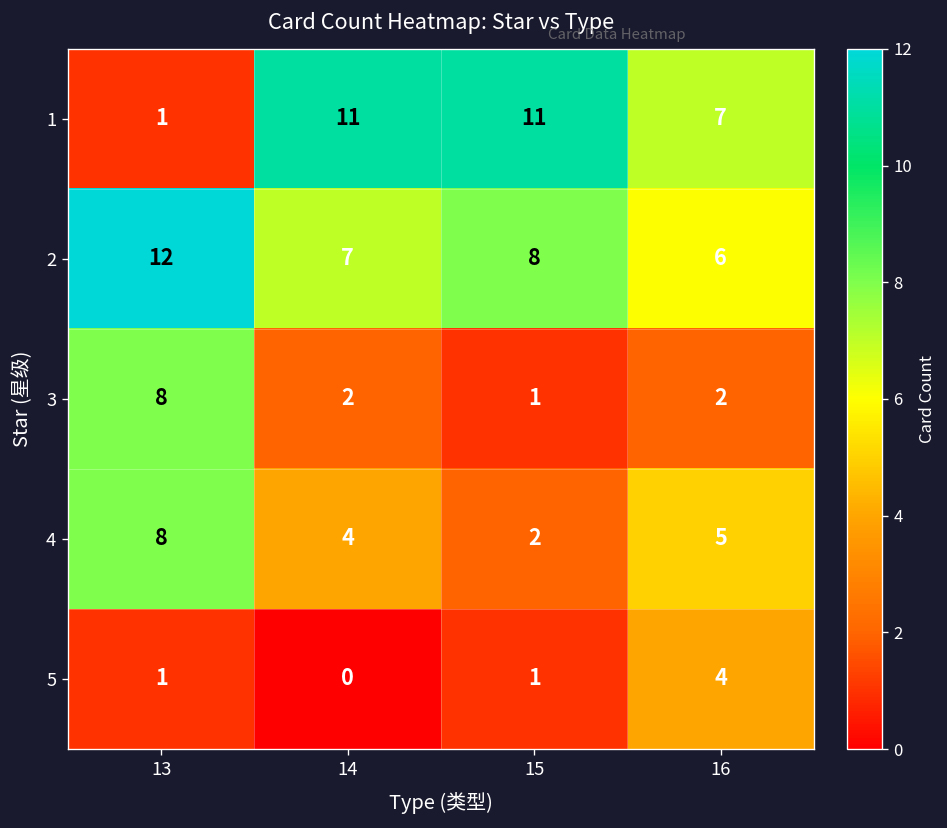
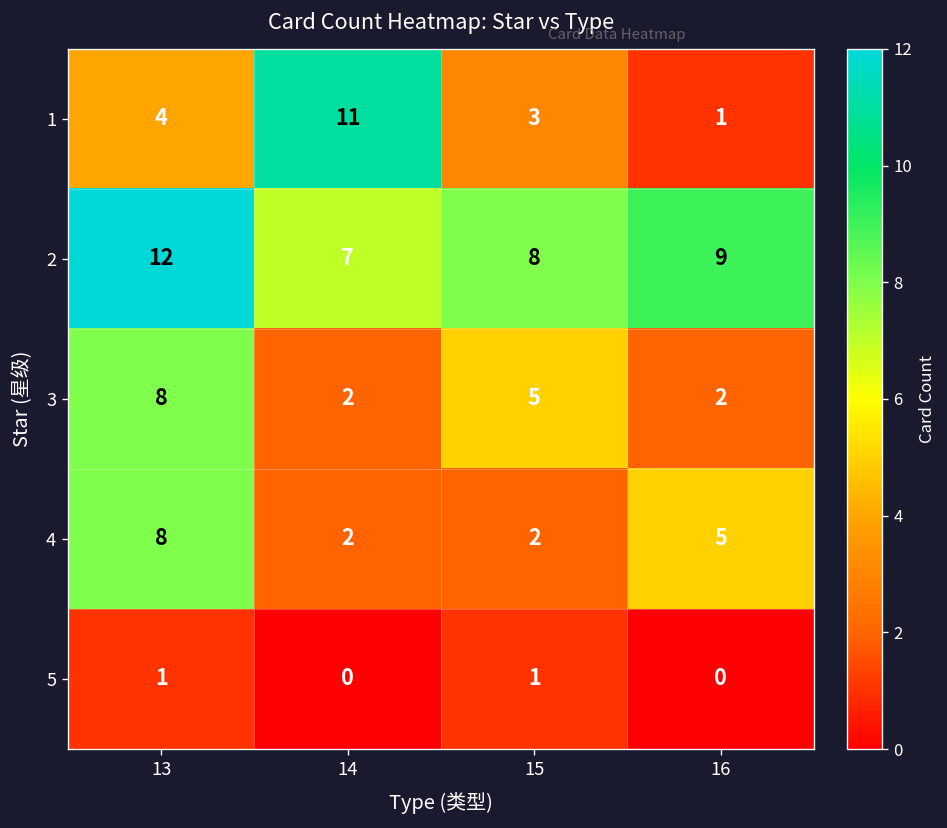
  {
    "1": {
-     "13": 1,
+     "13": 4,
      "14": 11,
-     "15": 11,
-     "16": 7
+     "15": 3,
+     "16": 1
    },
    "2": {
      "13": 12,
      "14": 7,
      "15": 8,
-     "16": 6
+     "16": 9
    },
    "3": {
      "13": 8,
      "14": 2,
-     "15": 1,
+     "15": 5,
      "16": 2
    },
    "4": {
      "13": 8,
-     "14": 4,
+     "14": 2,
      "15": 2,
      "16": 5
    },
    "5": {
      "13": 1,
      "14": 0,
      "15": 1,
-     "16": 4
+     "16": 0
    }
  }
